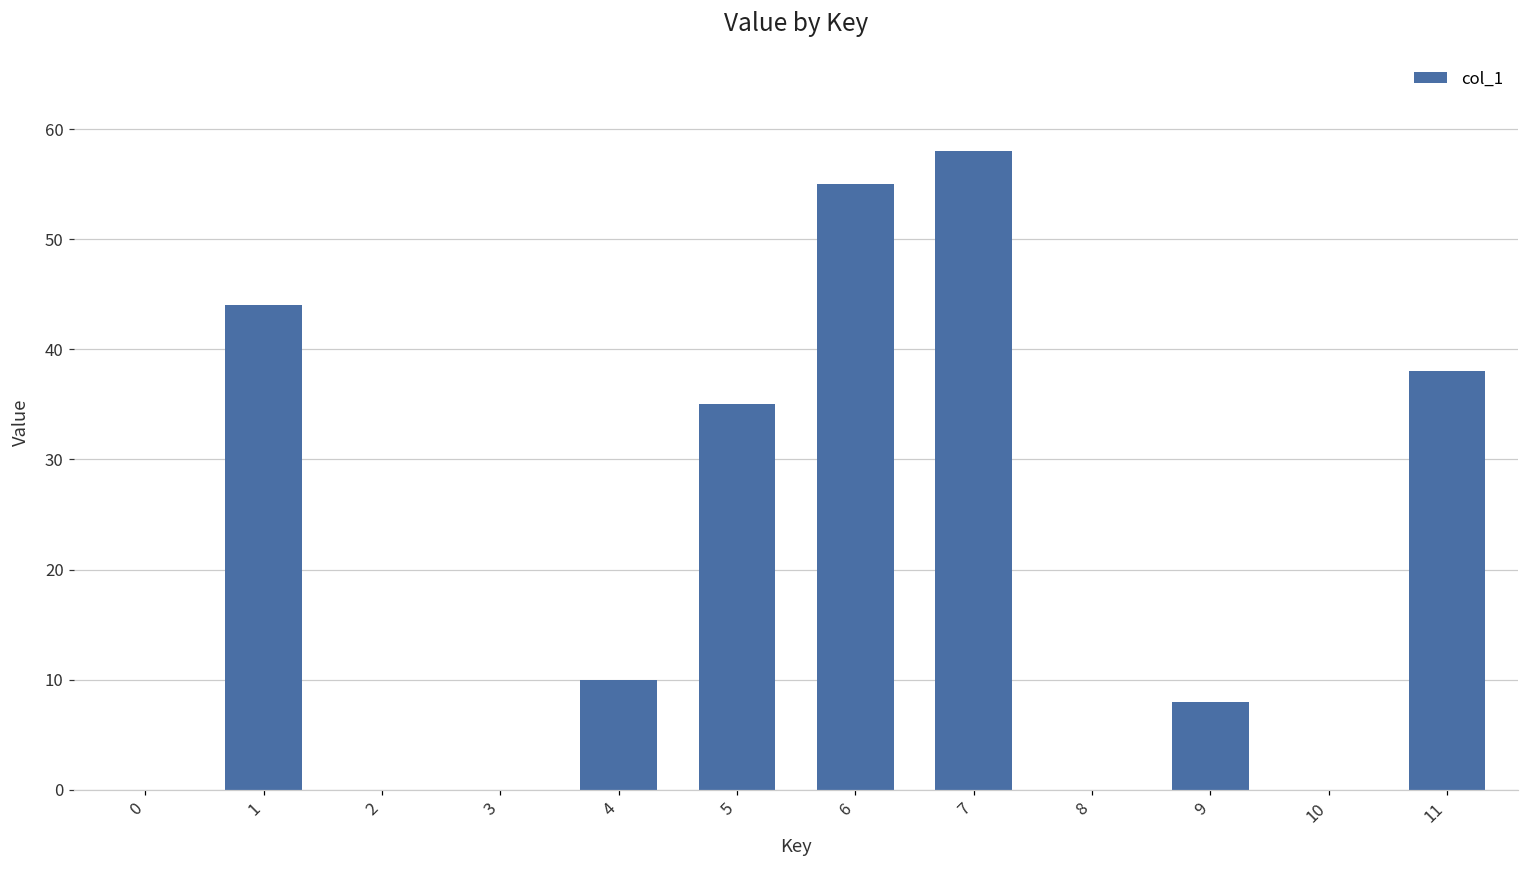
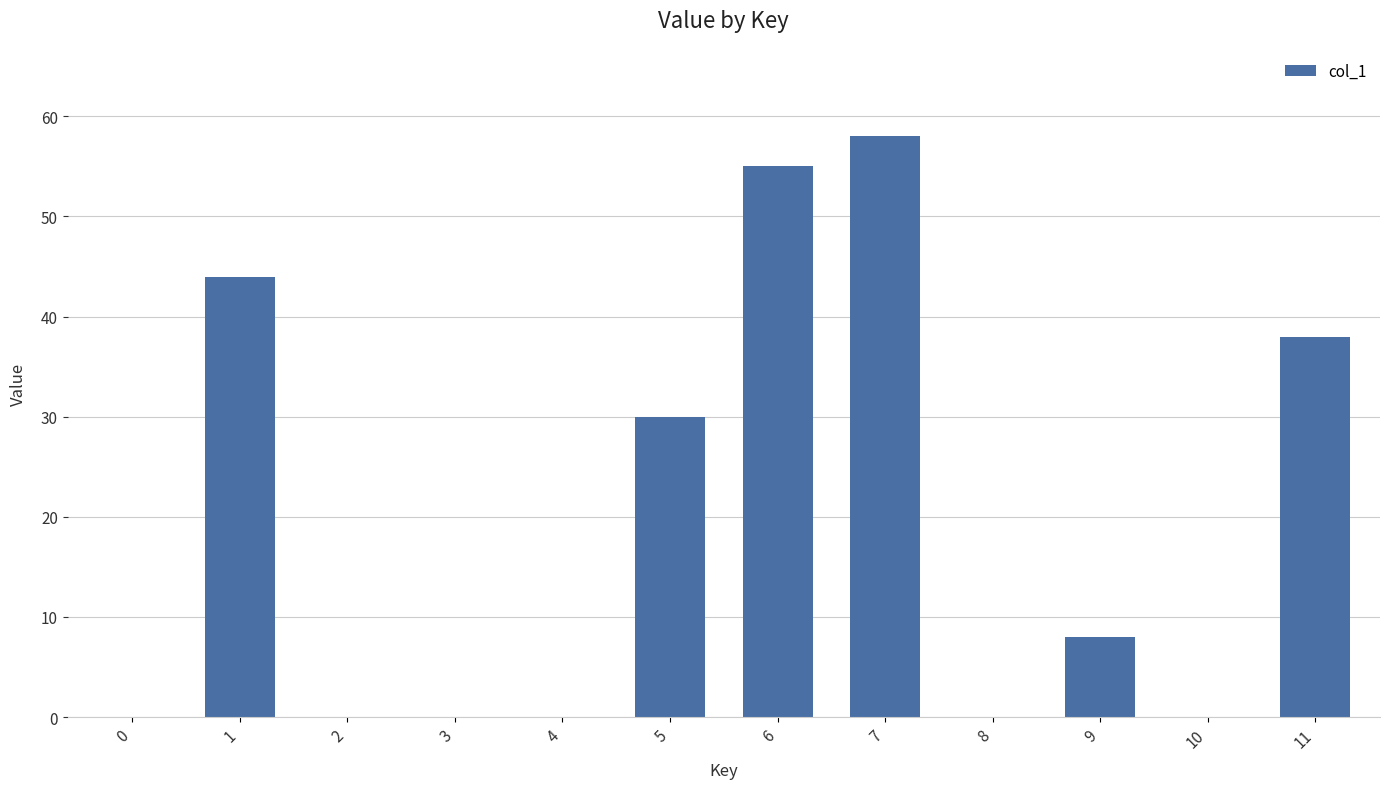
  {
    "0": 0,
    "1": 44,
    "2": 0,
    "3": 0,
-   "4": 10,
-   "5": 35,
+   "4": 0,
+   "5": 30,
    "6": 55,
    "7": 58,
    "8": 0,
    "9": 8,
    "10": 0,
    "11": 38
  }
